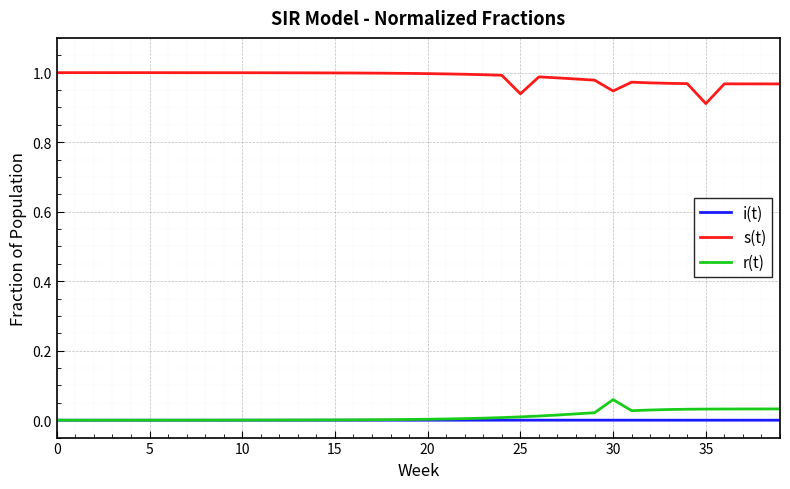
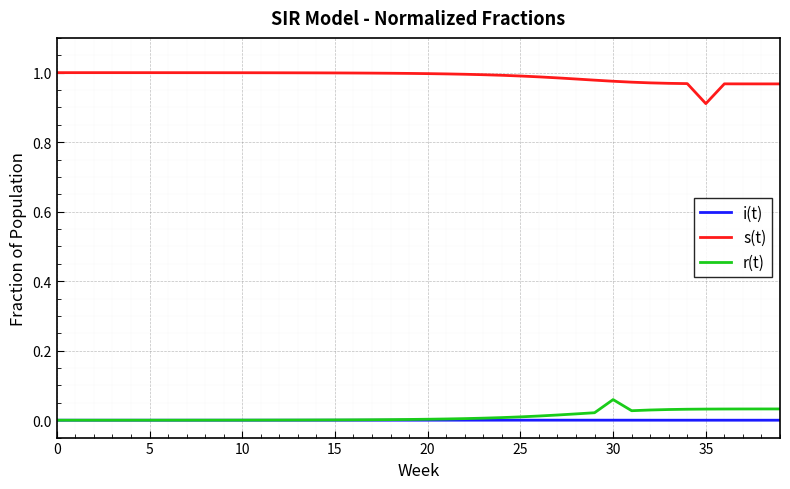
  {
    "i(t)": {
      "25": 0.00,
      "30": 0.00,
      "35": 0.00
    },
    "s(t)": {
      "0": 1.00,
      "5": 1.00,
      "10": 1.00,
      "15": 1.00,
      "20": 1.00,
-     "25": 0.94,
-     "30": 0.95,
+     "25": 0.99,
+     "30": 0.98,
      "35": 0.91
    },
    "r(t)": {
      "25": 0.01,
      "30": 0.06,
      "35": 0.03
    }
  }
